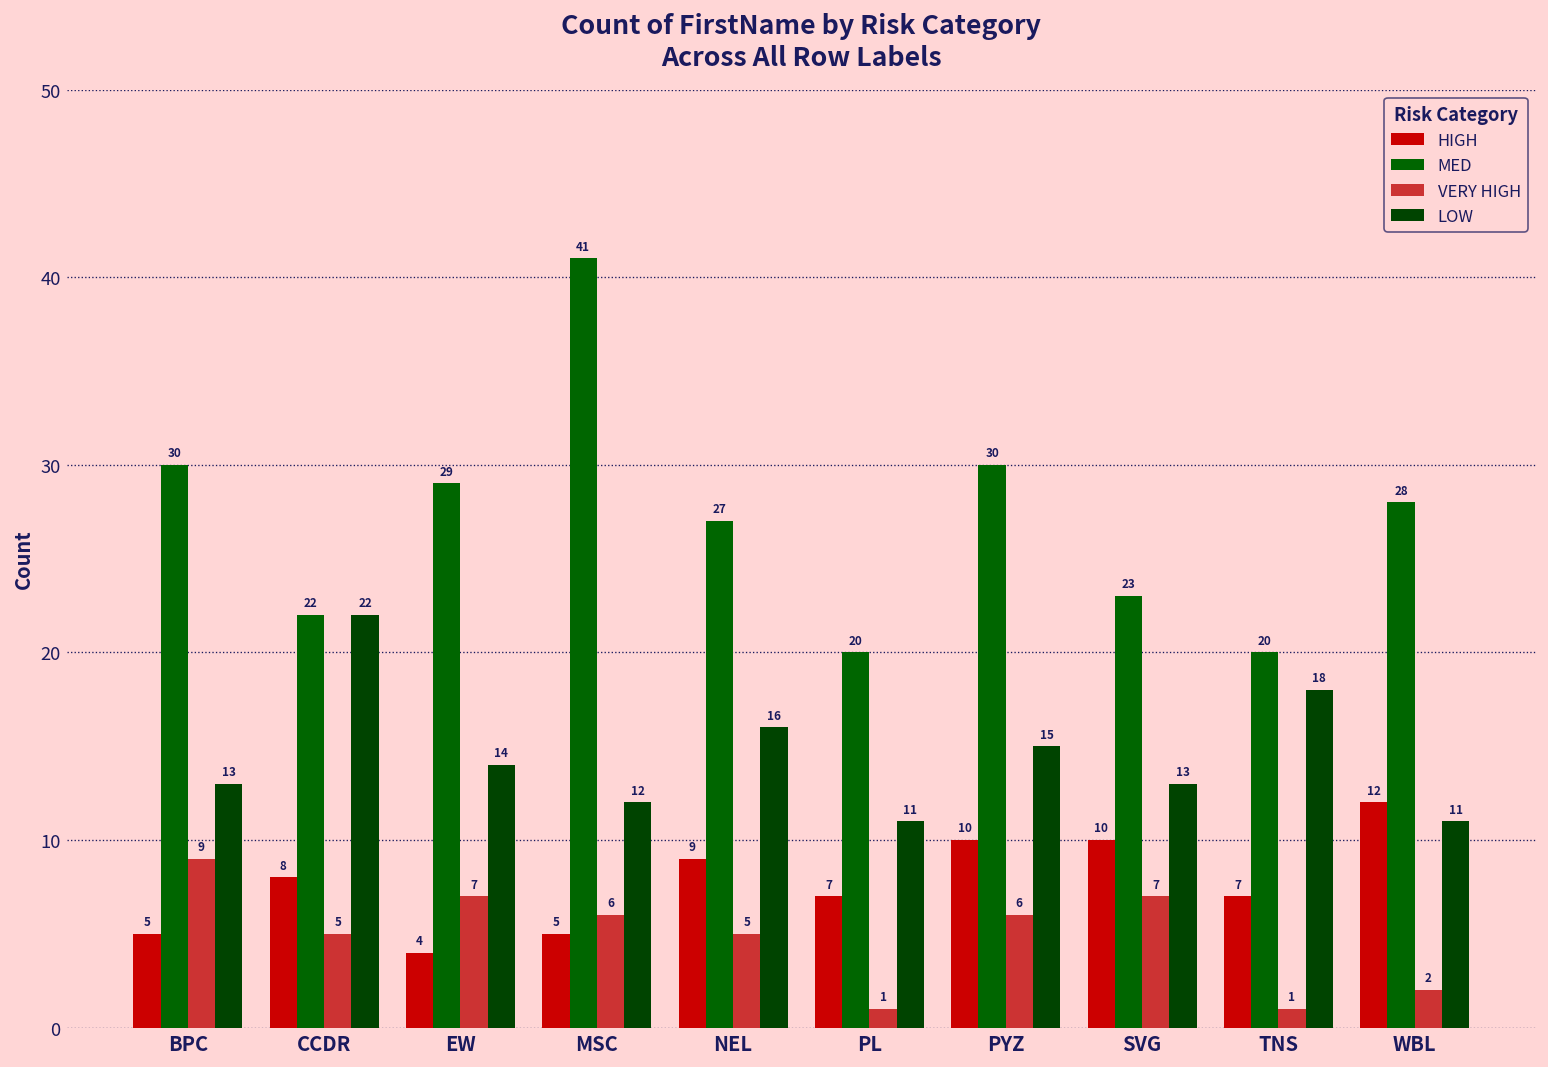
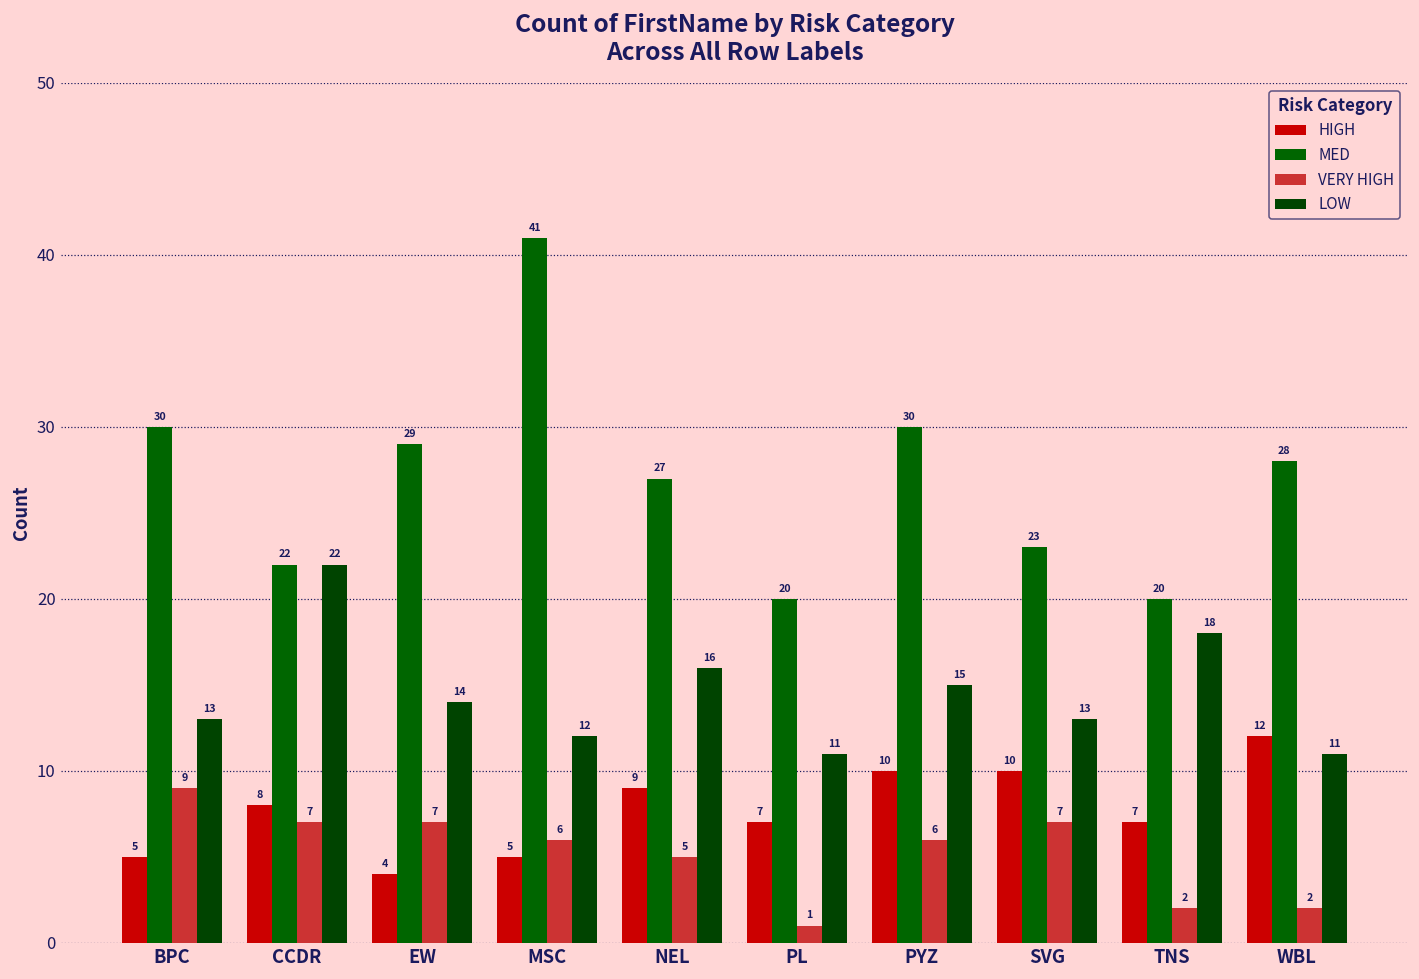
  {
    "HIGH": {
      "BPC": 5,
      "CCDR": 8,
      "EW": 4,
      "MSC": 5,
      "NEL": 9,
      "PL": 7,
      "PYZ": 10,
      "SVG": 10,
      "TNS": 7,
      "WBL": 12
    },
    "VERY HIGH": {
      "BPC": 9,
-     "CCDR": 5,
+     "CCDR": 7,
      "EW": 7,
      "MSC": 6,
      "NEL": 5,
      "PL": 1,
      "PYZ": 6,
      "SVG": 7,
-     "TNS": 1,
+     "TNS": 2,
      "WBL": 2
    }
  }
